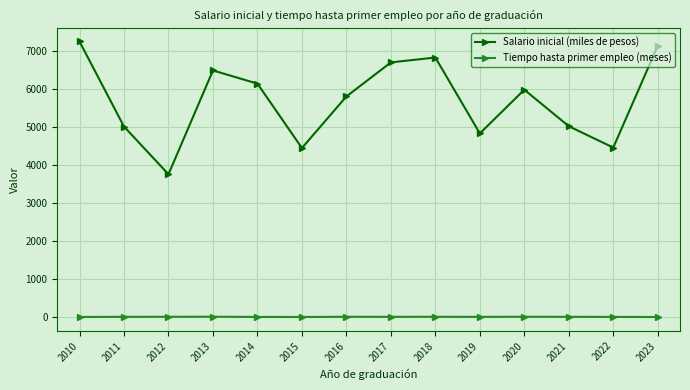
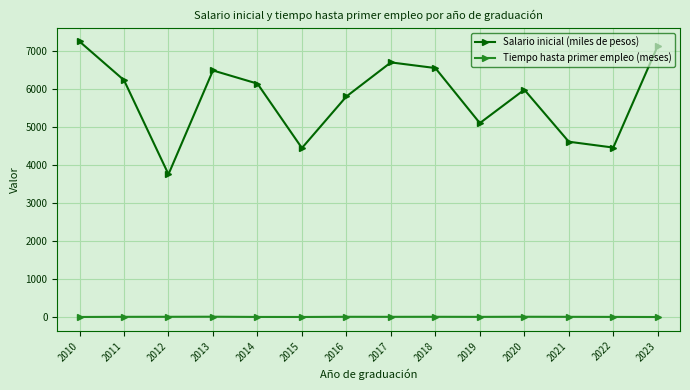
  {
    "Salario inicial (miles de pesos)": {
      "2010": 7300,
-     "2011": 5000,
+     "2011": 6200,
      "2012": 3800,
      "2013": 6500,
      "2014": 6100,
      "2015": 4500,
      "2016": 5800,
      "2017": 6700,
-     "2018": 6800,
-     "2019": 4800,
+     "2018": 6600,
+     "2019": 5100,
      "2020": 6000,
-     "2021": 5000,
+     "2021": 4600,
      "2022": 4500
    },
    "Tiempo hasta primer empleo (meses)": {
      "2010": 0,
      "2011": 0,
      "2012": 0,
      "2013": 0,
      "2014": 0,
      "2015": 0,
      "2016": 0,
      "2017": 0,
      "2018": 0,
      "2019": 0,
      "2020": 0,
      "2021": 0,
      "2022": 0,
      "2023": 0
    }
  }
